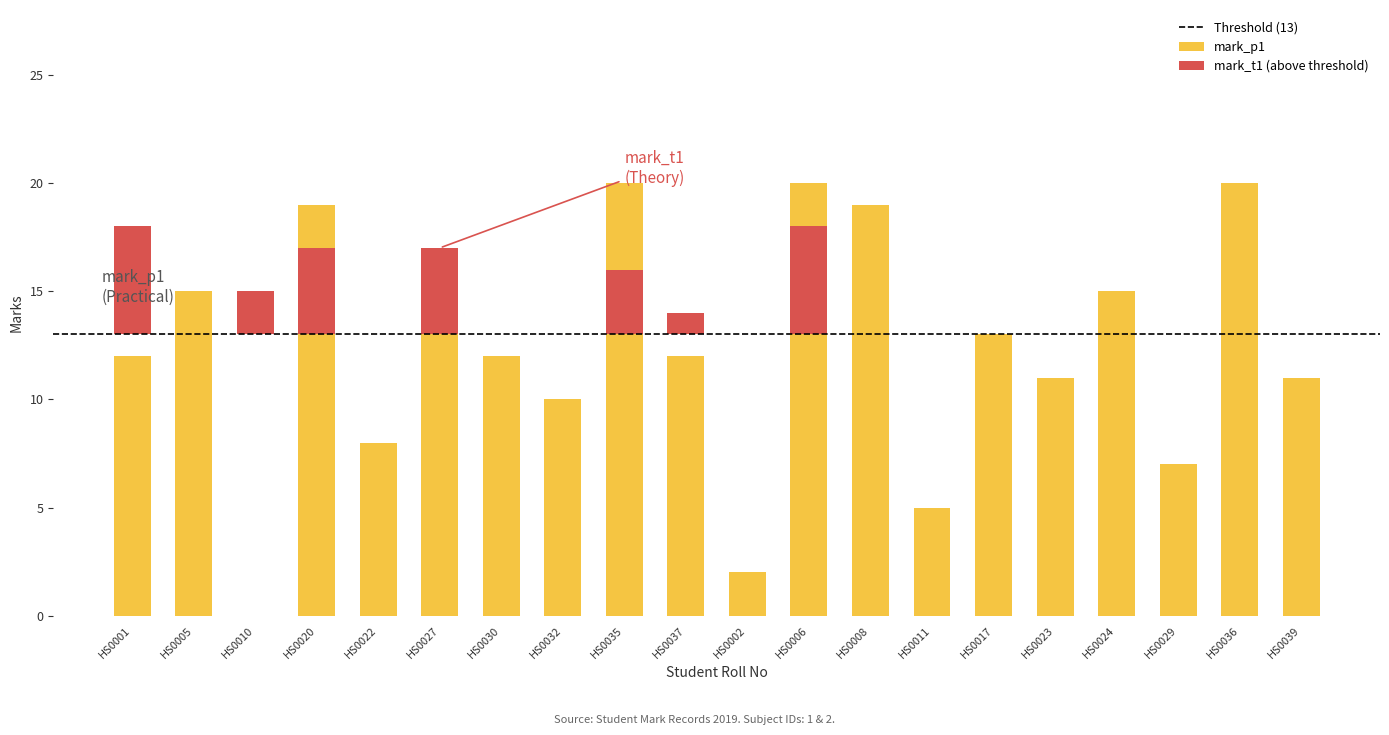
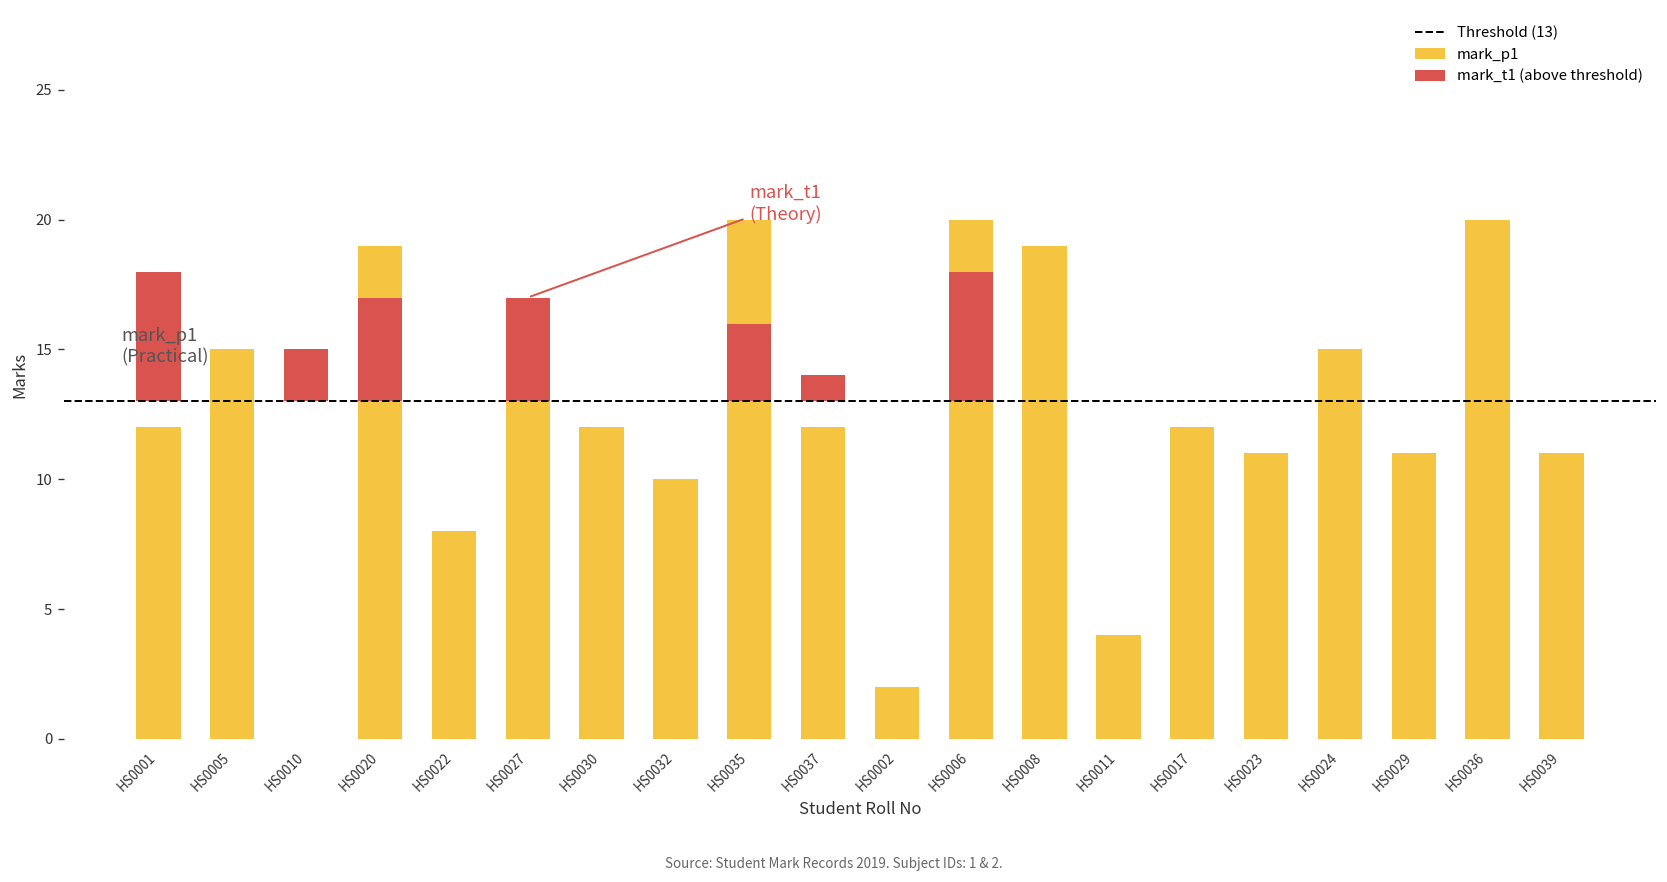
  {
    "HS0005": 15,
    "HS0022": 8,
    "HS0027": 17,
    "HS0030": 12,
    "HS0032": 10,
    "HS0002": 2,
    "HS0008": 19,
-   "HS0011": 5,
-   "HS0017": 13,
+   "HS0011": 4,
+   "HS0017": 12,
    "HS0023": 11,
    "HS0024": 15,
-   "HS0029": 7,
+   "HS0029": 11,
    "HS0036": 20,
    "HS0039": 11
  }
